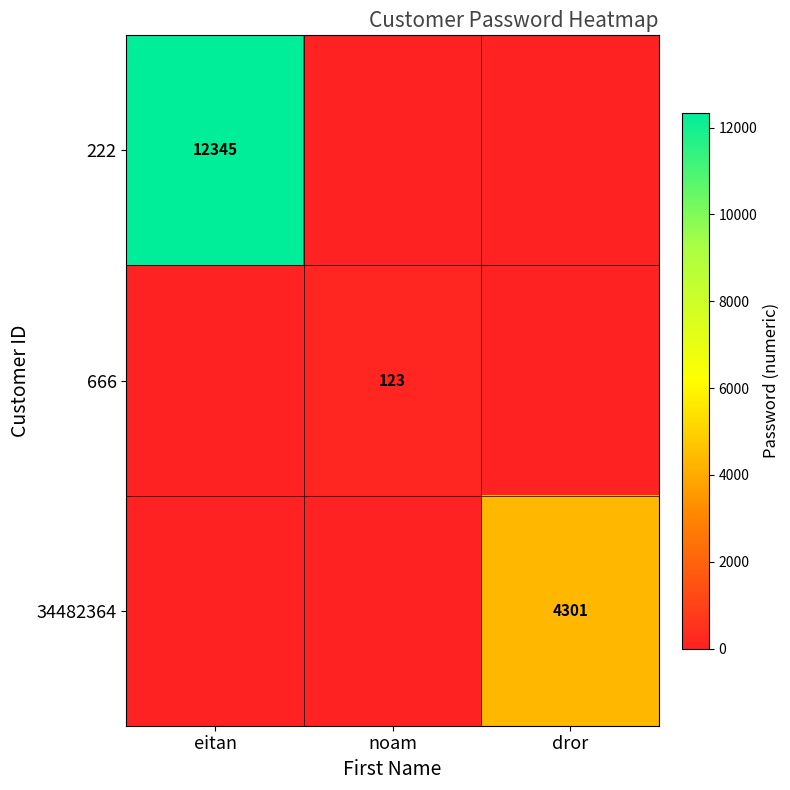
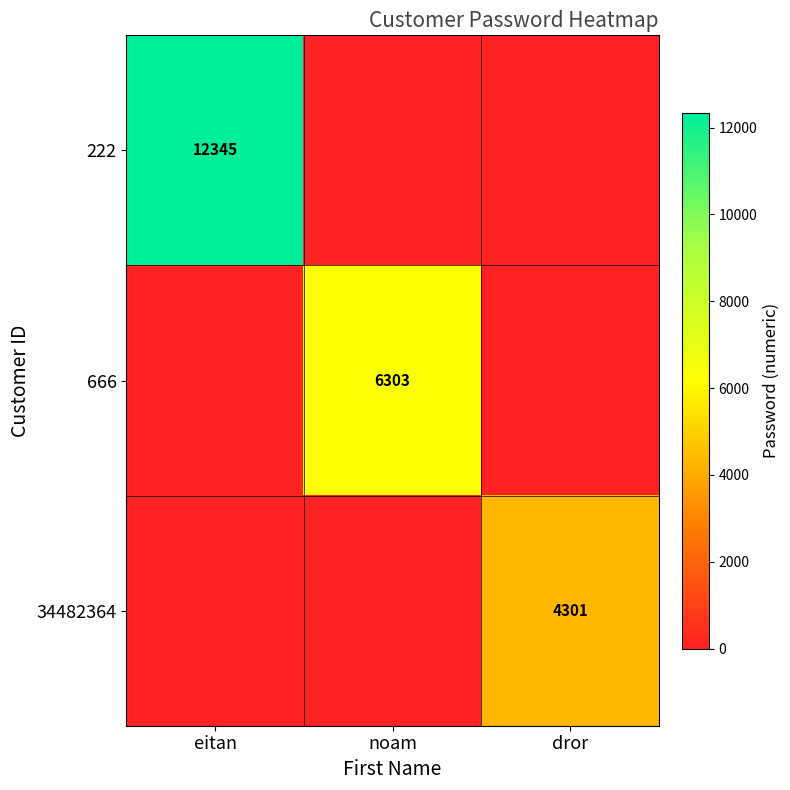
  {
    "222": {
      "eitan": 12345
    },
    "666": {
-     "noam": 123
+     "noam": 6303
    },
    "34482364": {
      "dror": 4301
    }
  }
